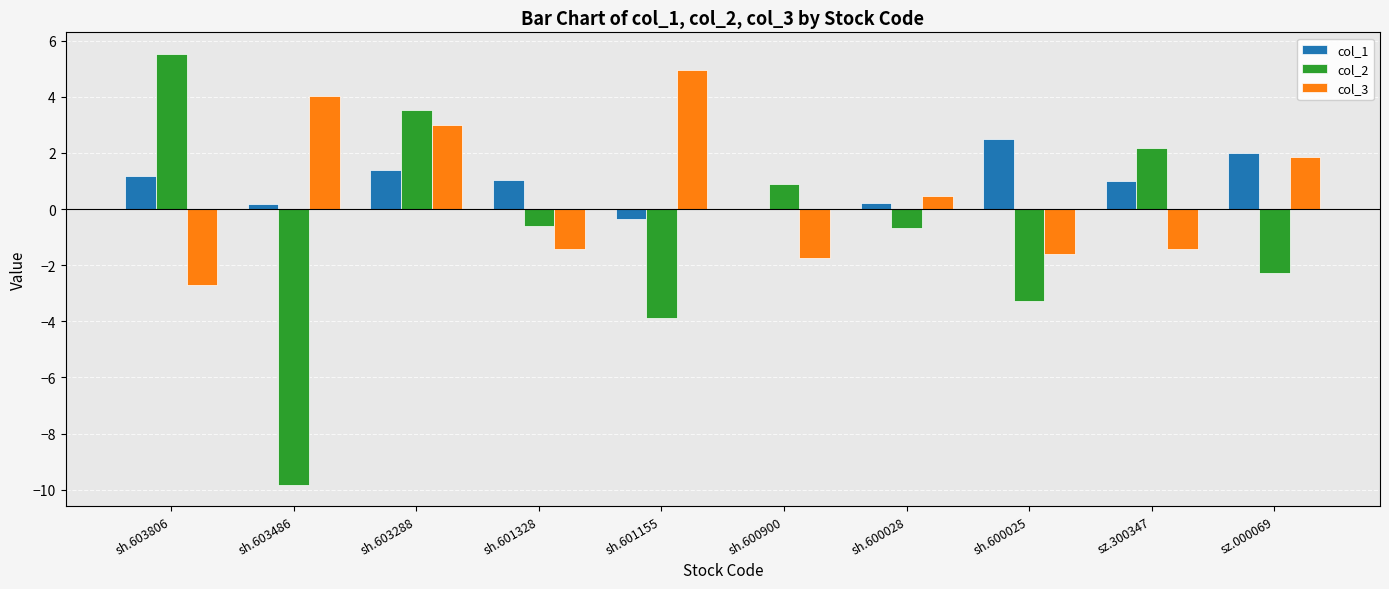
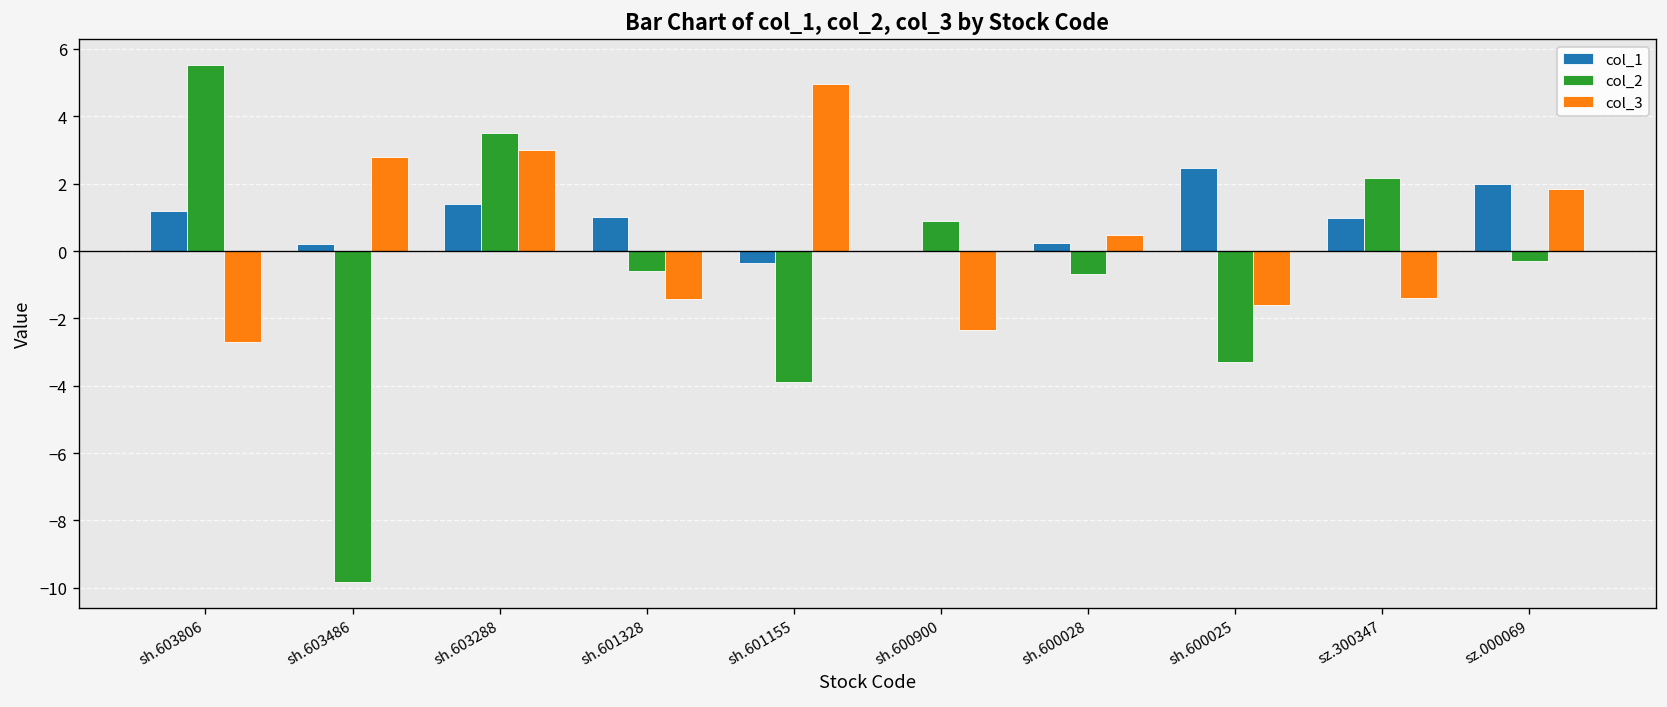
  {
    "col_1": {
      "sh.603806": 1.2,
      "sh.603486": 0.2,
      "sh.603288": 1.4,
      "sh.601328": 1.0,
      "sh.601155": -0.4,
      "sh.600900": 0.0,
      "sh.600028": 0.2,
      "sh.600025": 2.5,
      "sz.300347": 1.0,
      "sz.000069": 2.0
    },
    "col_2": {
      "sh.603806": 5.5,
      "sh.603486": -9.8,
      "sh.603288": 3.5,
      "sh.601328": -0.6,
      "sh.601155": -3.9,
      "sh.600900": 0.9,
      "sh.600028": -0.7,
      "sh.600025": -3.3,
      "sz.300347": 2.2,
-     "sz.000069": -2.3
+     "sz.000069": -0.3
    },
    "col_3": {
      "sh.603806": -2.7,
-     "sh.603486": 4.0,
+     "sh.603486": 2.8,
      "sh.603288": 3.0,
      "sh.601328": -1.4,
      "sh.601155": 5.0,
-     "sh.600900": -1.7,
+     "sh.600900": -2.4,
      "sh.600028": 0.5,
      "sh.600025": -1.6,
      "sz.300347": -1.4,
      "sz.000069": 1.8
    }
  }
